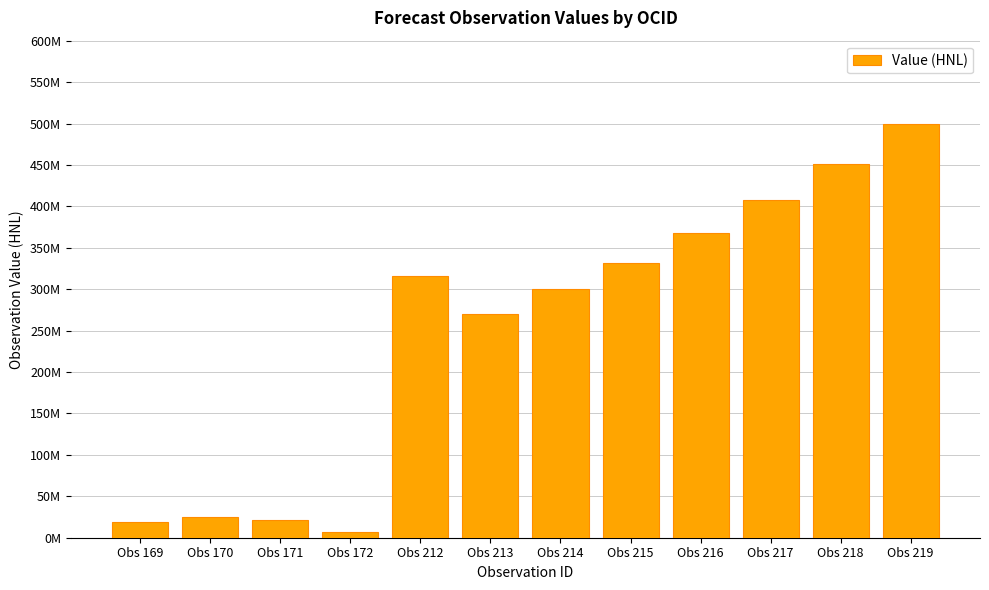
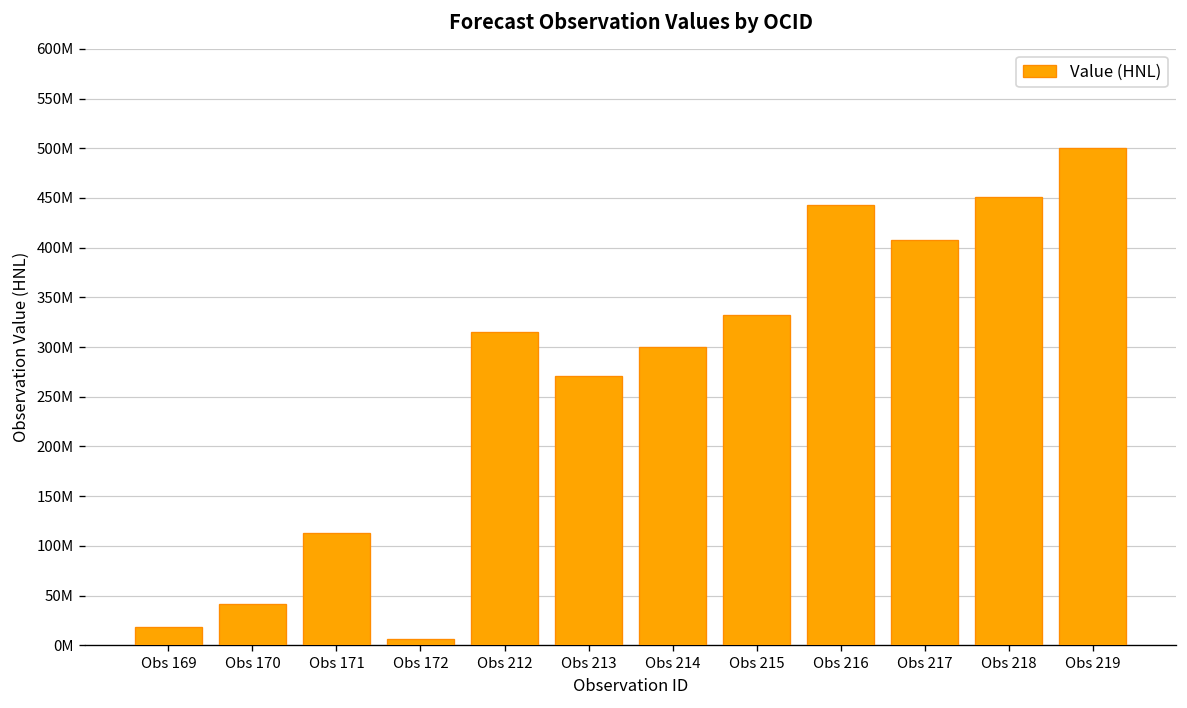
  {
    "Obs 169": 20000000,
-   "Obs 170": 20000000,
-   "Obs 171": 20000000,
+   "Obs 170": 40000000,
+   "Obs 171": 110000000,
    "Obs 172": 10000000,
    "Obs 212": 320000000,
    "Obs 213": 270000000,
    "Obs 214": 300000000,
    "Obs 215": 330000000,
-   "Obs 216": 370000000,
+   "Obs 216": 440000000,
    "Obs 217": 410000000,
    "Obs 218": 450000000,
    "Obs 219": 500000000
  }
